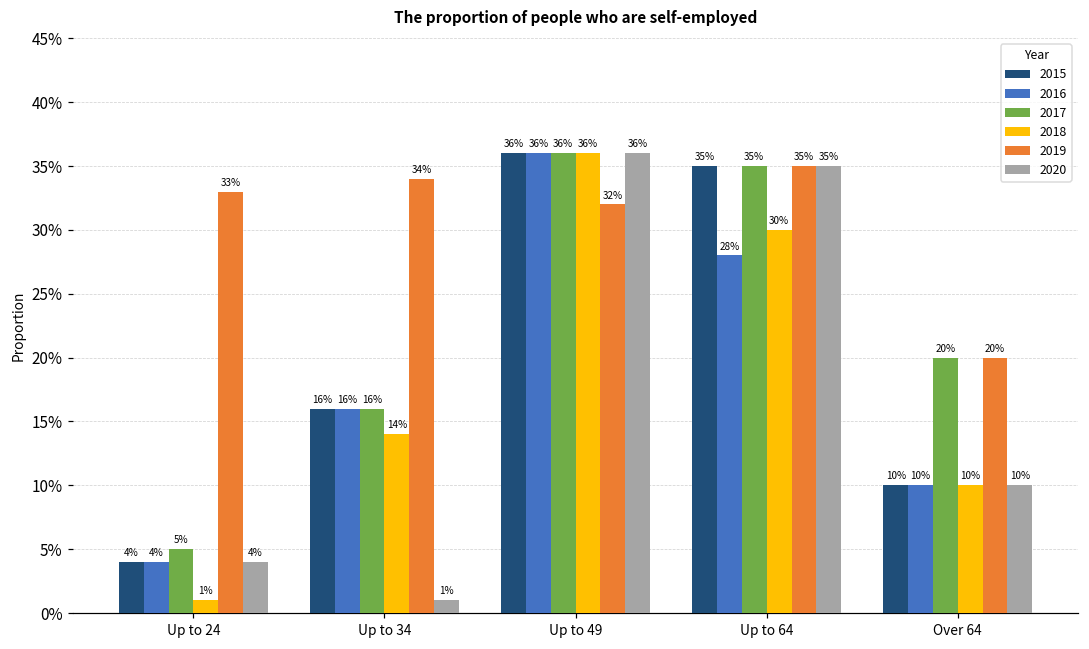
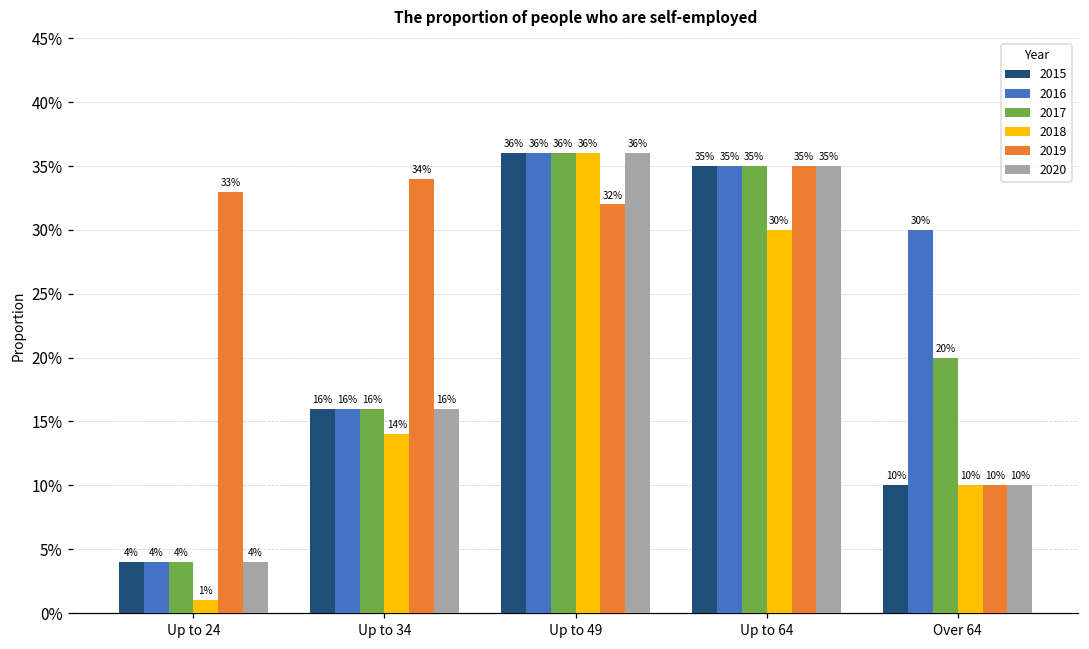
  {
    "2015": {
      "Up to 24": "4%",
      "Up to 34": "16%",
      "Up to 49": "36%",
      "Up to 64": "35%",
      "Over 64": "10%"
    },
    "2016": {
      "Up to 24": "4%",
      "Up to 34": "16%",
      "Up to 49": "36%",
-     "Up to 64": "28%",
-     "Over 64": "10%"
+     "Up to 64": "35%",
+     "Over 64": "30%"
    },
    "2017": {
-     "Up to 24": "5%",
+     "Up to 24": "4%",
      "Up to 34": "16%",
      "Up to 49": "36%",
      "Up to 64": "35%",
      "Over 64": "20%"
    },
    "2018": {
      "Up to 24": "1%",
      "Up to 34": "14%",
      "Up to 49": "36%",
      "Up to 64": "30%",
      "Over 64": "10%"
    },
    "2019": {
      "Up to 24": "33%",
      "Up to 34": "34%",
      "Up to 49": "32%",
      "Up to 64": "35%",
-     "Over 64": "20%"
+     "Over 64": "10%"
    },
    "2020": {
      "Up to 24": "4%",
-     "Up to 34": "1%",
+     "Up to 34": "16%",
      "Up to 49": "36%",
      "Up to 64": "35%",
      "Over 64": "10%"
    }
  }
